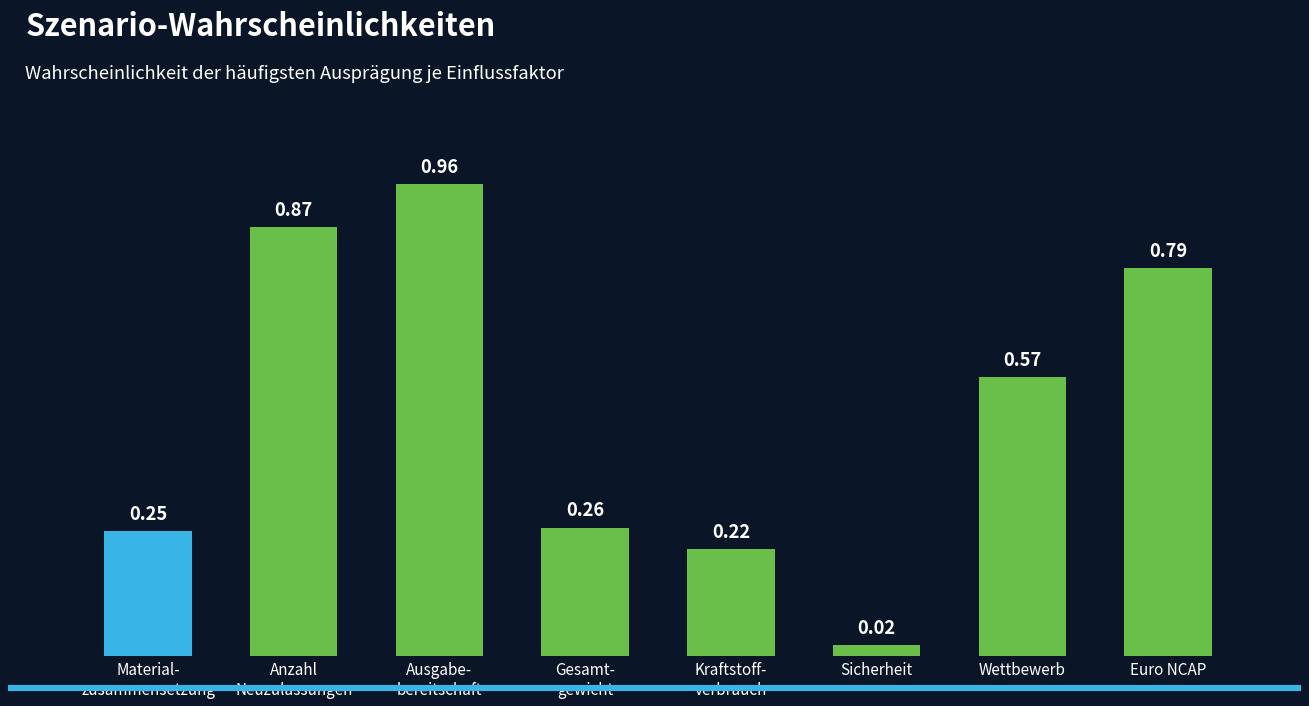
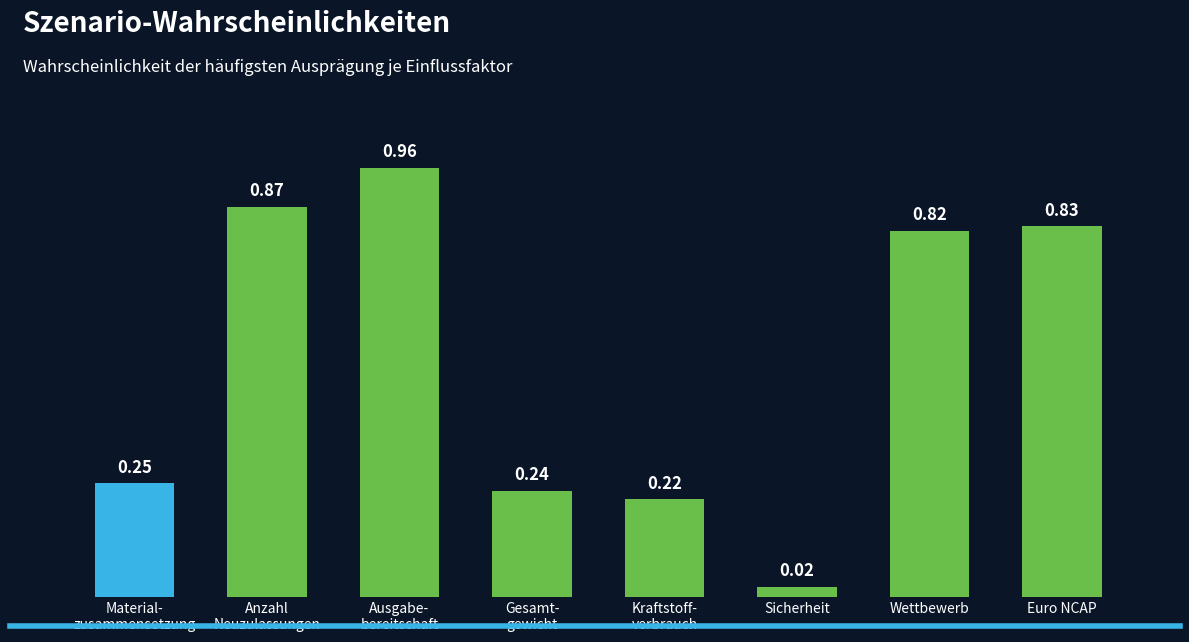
  {
    "Material- zusammensetzung": 0.25,
    "Anzahl Neuzulassungen": 0.87,
    "Ausgabe- bereitschaft": 0.96,
-   "Gesamt- gewicht": 0.26,
+   "Gesamt- gewicht": 0.24,
    "Kraftstoff- verbrauch": 0.22,
    "Sicherheit": 0.02,
-   "Wettbewerb": 0.57,
-   "Euro NCAP": 0.79
+   "Wettbewerb": 0.82,
+   "Euro NCAP": 0.83
  }
